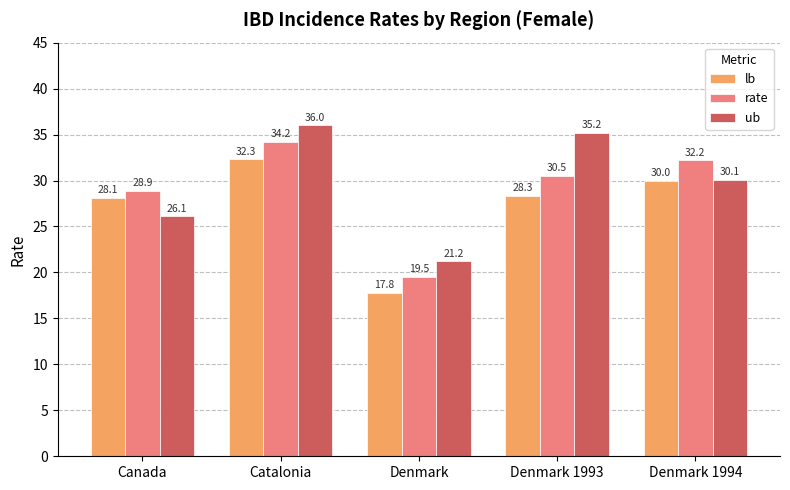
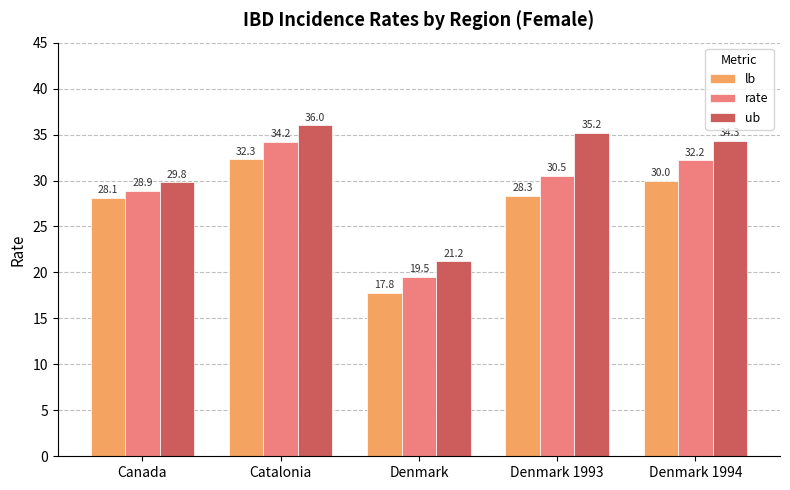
  {
    "ub": {
-     "Canada": 26.1,
+     "Canada": 29.8,
      "Catalonia": 36.0,
      "Denmark": 21.2,
      "Denmark 1993": 35.2,
-     "Denmark 1994": 30
+     "Denmark 1994": 34
    }
  }
